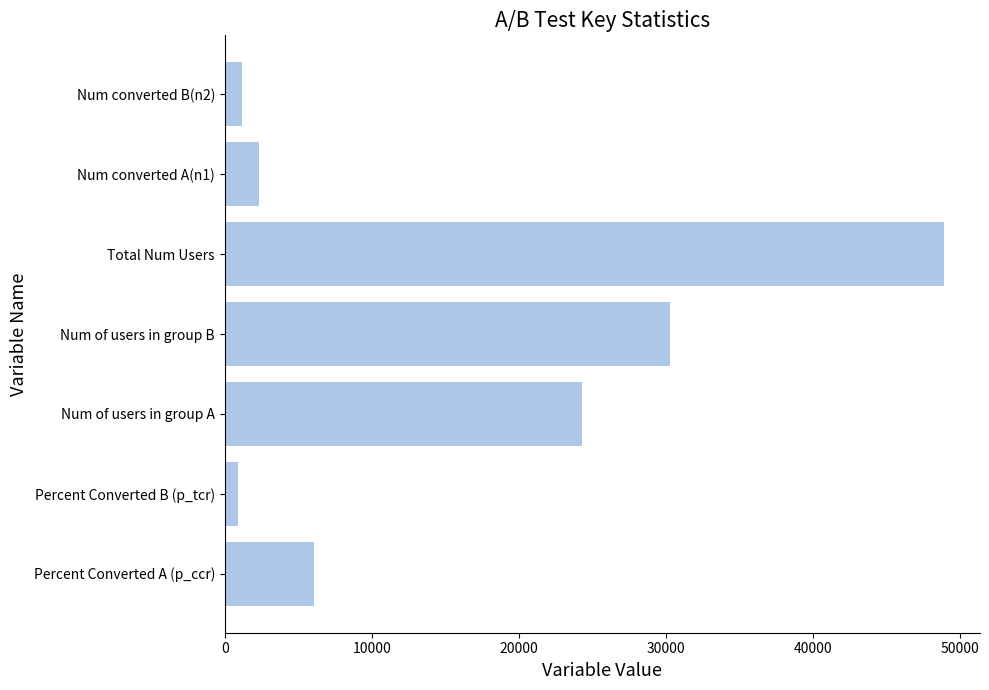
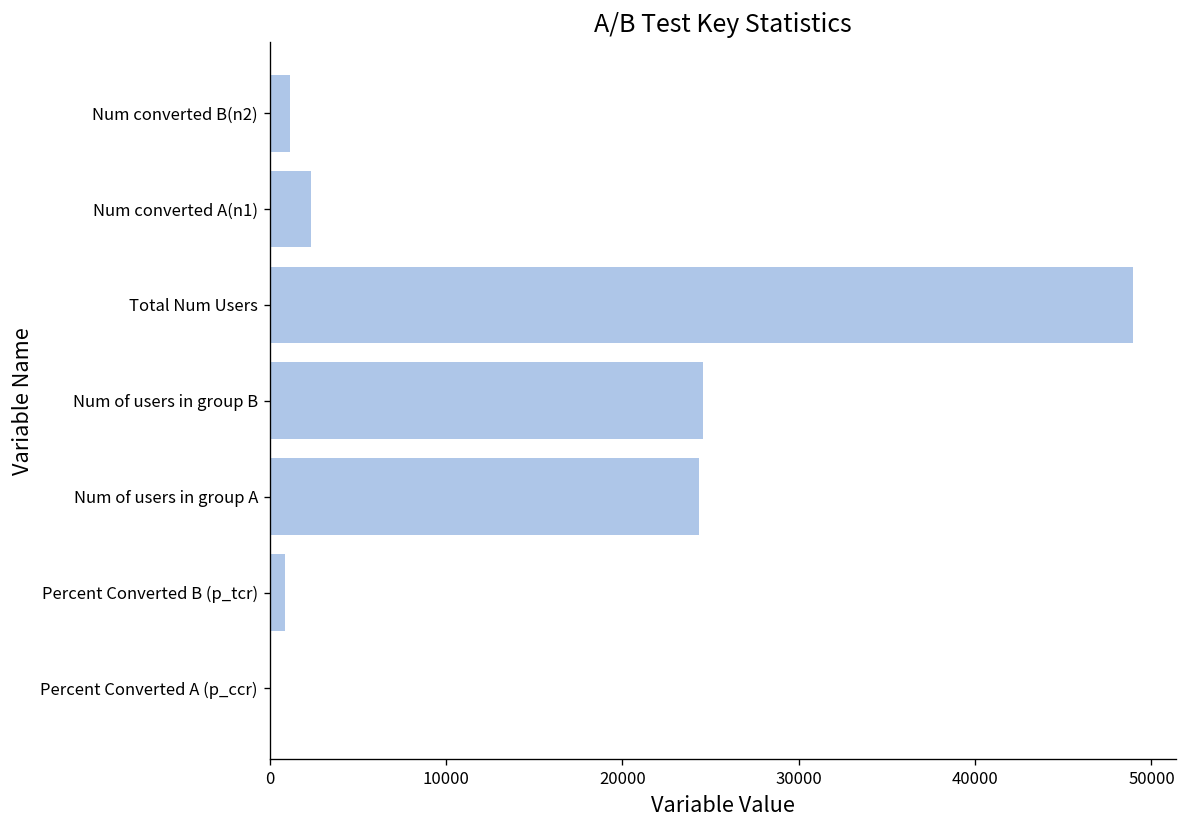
  {
    "Num converted B(n2)": 1100,
    "Num converted A(n1)": 2300,
    "Total Num Users": 48900,
-   "Num of users in group B": 30300,
+   "Num of users in group B": 24600,
    "Num of users in group A": 24300,
    "Percent Converted B (p_tcr)": 900,
-   "Percent Converted A (p_ccr)": 6100
+   "Percent Converted A (p_ccr)": 0
  }
